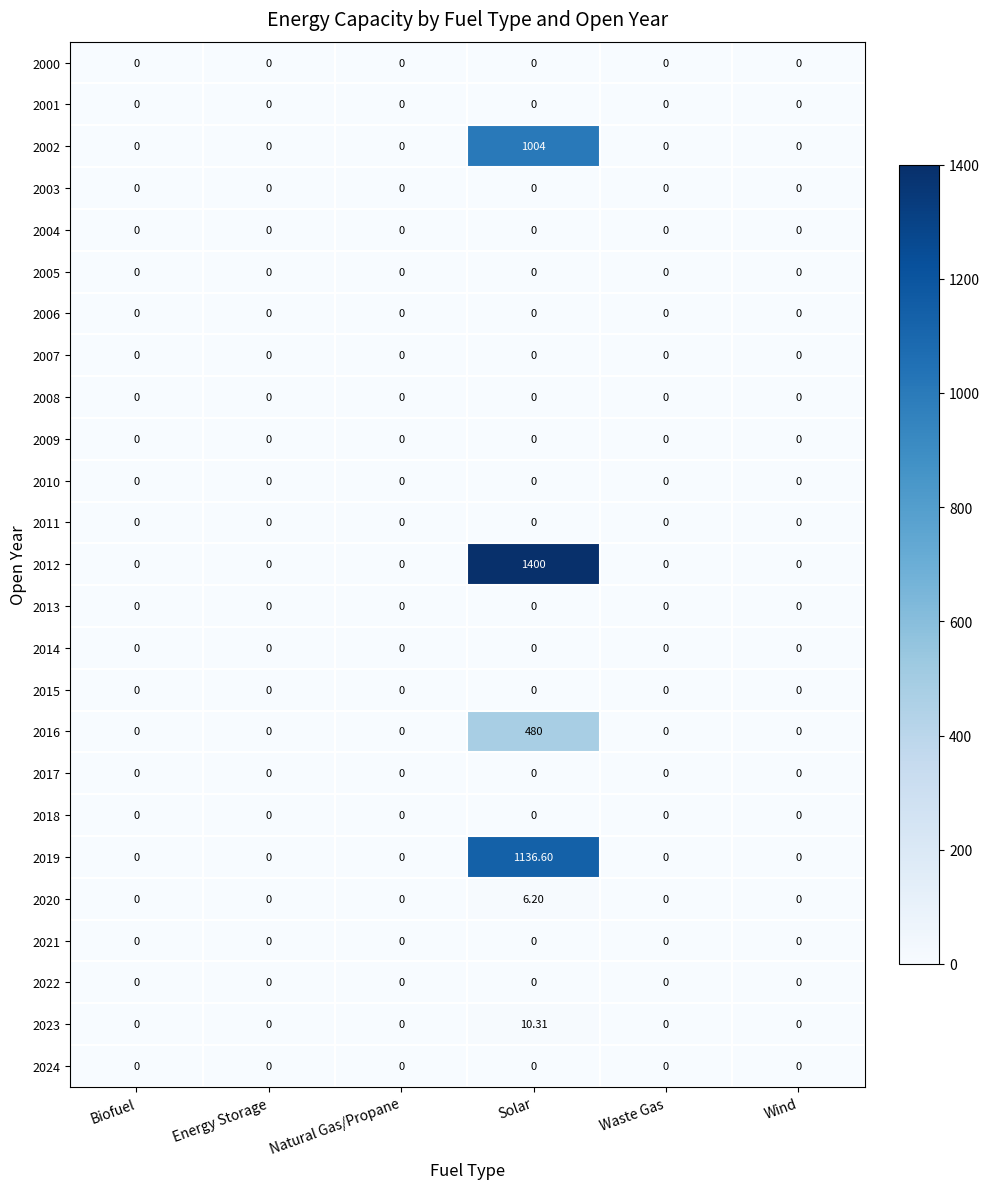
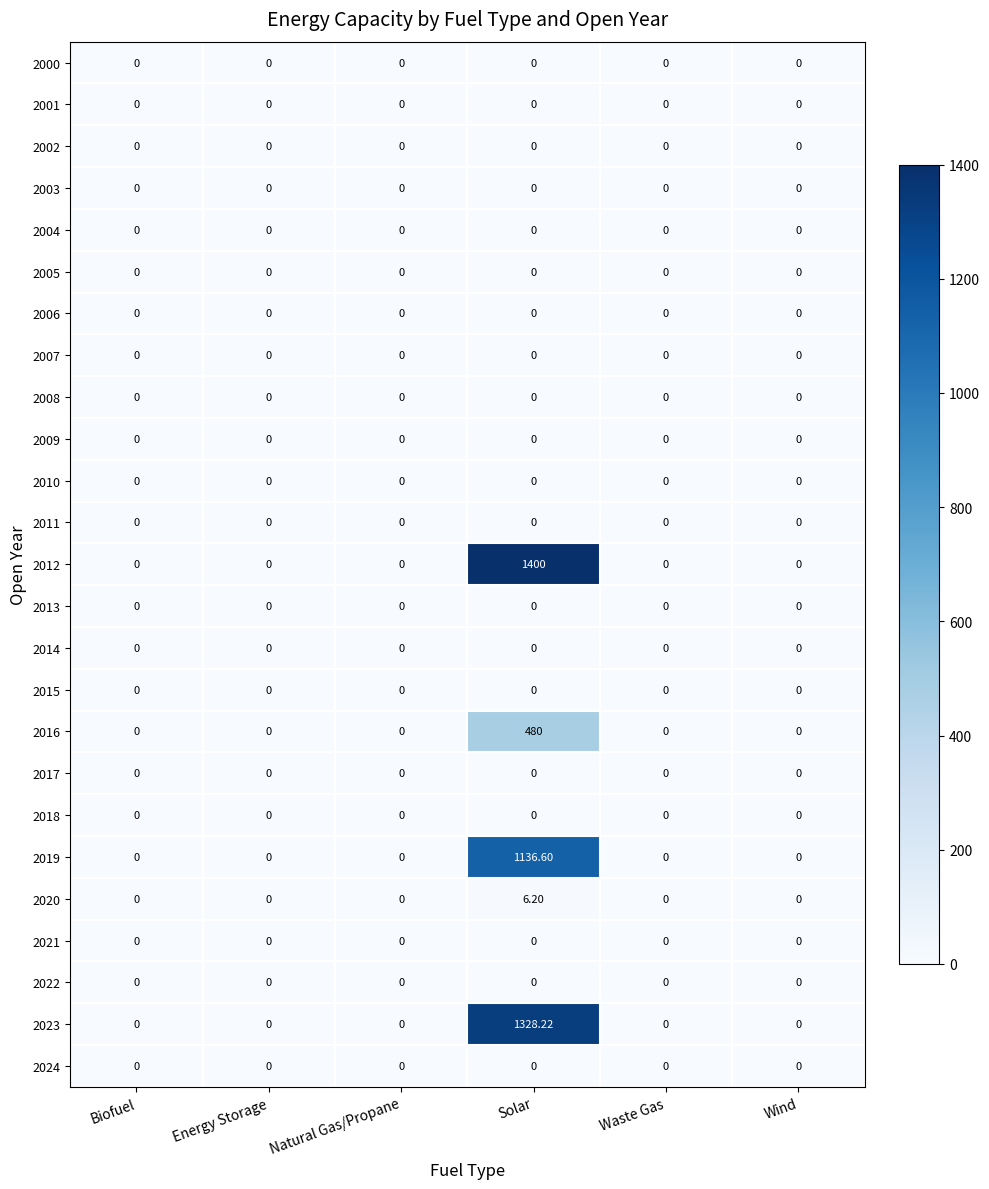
  {
    "2000": {
      "Biofuel": 0,
      "Energy Storage": 0,
      "Natural Gas/Propane": 0,
      "Solar": 0,
      "Waste Gas": 0,
      "Wind": 0
    },
    "2001": {
      "Biofuel": 0,
      "Energy Storage": 0,
      "Natural Gas/Propane": 0,
      "Solar": 0,
      "Waste Gas": 0,
      "Wind": 0
    },
    "2002": {
      "Biofuel": 0,
      "Energy Storage": 0,
      "Natural Gas/Propane": 0,
-     "Solar": 1004,
+     "Solar": 0,
      "Waste Gas": 0,
      "Wind": 0
    },
    "2003": {
      "Biofuel": 0,
      "Energy Storage": 0,
      "Natural Gas/Propane": 0,
      "Solar": 0,
      "Waste Gas": 0,
      "Wind": 0
    },
    "2004": {
      "Biofuel": 0,
      "Energy Storage": 0,
      "Natural Gas/Propane": 0,
      "Solar": 0,
      "Waste Gas": 0,
      "Wind": 0
    },
    "2005": {
      "Biofuel": 0,
      "Energy Storage": 0,
      "Natural Gas/Propane": 0,
      "Solar": 0,
      "Waste Gas": 0,
      "Wind": 0
    },
    "2006": {
      "Biofuel": 0,
      "Energy Storage": 0,
      "Natural Gas/Propane": 0,
      "Solar": 0,
      "Waste Gas": 0,
      "Wind": 0
    },
    "2007": {
      "Biofuel": 0,
      "Energy Storage": 0,
      "Natural Gas/Propane": 0,
      "Solar": 0,
      "Waste Gas": 0,
      "Wind": 0
    },
    "2008": {
      "Biofuel": 0,
      "Energy Storage": 0,
      "Natural Gas/Propane": 0,
      "Solar": 0,
      "Waste Gas": 0,
      "Wind": 0
    },
    "2009": {
      "Biofuel": 0,
      "Energy Storage": 0,
      "Natural Gas/Propane": 0,
      "Solar": 0,
      "Waste Gas": 0,
      "Wind": 0
    },
    "2010": {
      "Biofuel": 0,
      "Energy Storage": 0,
      "Natural Gas/Propane": 0,
      "Solar": 0,
      "Waste Gas": 0,
      "Wind": 0
    },
    "2011": {
      "Biofuel": 0,
      "Energy Storage": 0,
      "Natural Gas/Propane": 0,
      "Solar": 0,
      "Waste Gas": 0,
      "Wind": 0
    },
    "2012": {
      "Biofuel": 0,
      "Energy Storage": 0,
      "Natural Gas/Propane": 0,
      "Solar": 1400,
      "Waste Gas": 0,
      "Wind": 0
    },
    "2013": {
      "Biofuel": 0,
      "Energy Storage": 0,
      "Natural Gas/Propane": 0,
      "Solar": 0,
      "Waste Gas": 0,
      "Wind": 0
    },
    "2014": {
      "Biofuel": 0,
      "Energy Storage": 0,
      "Natural Gas/Propane": 0,
      "Solar": 0,
      "Waste Gas": 0,
      "Wind": 0
    },
    "2015": {
      "Biofuel": 0,
      "Energy Storage": 0,
      "Natural Gas/Propane": 0,
      "Solar": 0,
      "Waste Gas": 0,
      "Wind": 0
    },
    "2016": {
      "Biofuel": 0,
      "Energy Storage": 0,
      "Natural Gas/Propane": 0,
      "Solar": 480,
      "Waste Gas": 0,
      "Wind": 0
    },
    "2017": {
      "Biofuel": 0,
      "Energy Storage": 0,
      "Natural Gas/Propane": 0,
      "Solar": 0,
      "Waste Gas": 0,
      "Wind": 0
    },
    "2018": {
      "Biofuel": 0,
      "Energy Storage": 0,
      "Natural Gas/Propane": 0,
      "Solar": 0,
      "Waste Gas": 0,
      "Wind": 0
    },
    "2019": {
      "Biofuel": 0,
      "Energy Storage": 0,
      "Natural Gas/Propane": 0,
      "Solar": 1136.60,
      "Waste Gas": 0,
      "Wind": 0
    },
    "2020": {
      "Biofuel": 0,
      "Energy Storage": 0,
      "Natural Gas/Propane": 0,
      "Solar": 6.20,
      "Waste Gas": 0,
      "Wind": 0
    },
    "2021": {
      "Biofuel": 0,
      "Energy Storage": 0,
      "Natural Gas/Propane": 0,
      "Solar": 0,
      "Waste Gas": 0,
      "Wind": 0
    },
    "2022": {
      "Biofuel": 0,
      "Energy Storage": 0,
      "Natural Gas/Propane": 0,
      "Solar": 0,
      "Waste Gas": 0,
      "Wind": 0
    },
    "2023": {
      "Biofuel": 0,
      "Energy Storage": 0,
      "Natural Gas/Propane": 0,
-     "Solar": 10.31,
+     "Solar": 1328.22,
      "Waste Gas": 0,
      "Wind": 0
    },
    "2024": {
      "Biofuel": 0,
      "Energy Storage": 0,
      "Natural Gas/Propane": 0,
      "Solar": 0,
      "Waste Gas": 0,
      "Wind": 0
    }
  }
